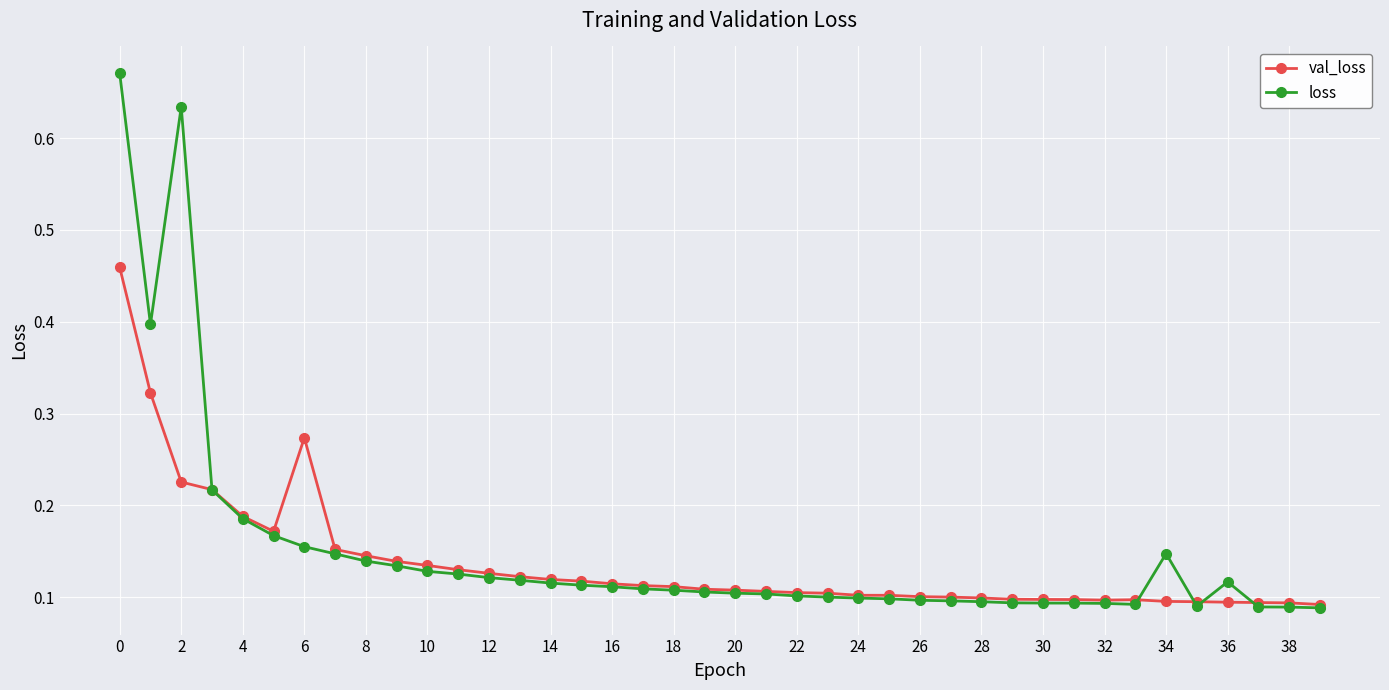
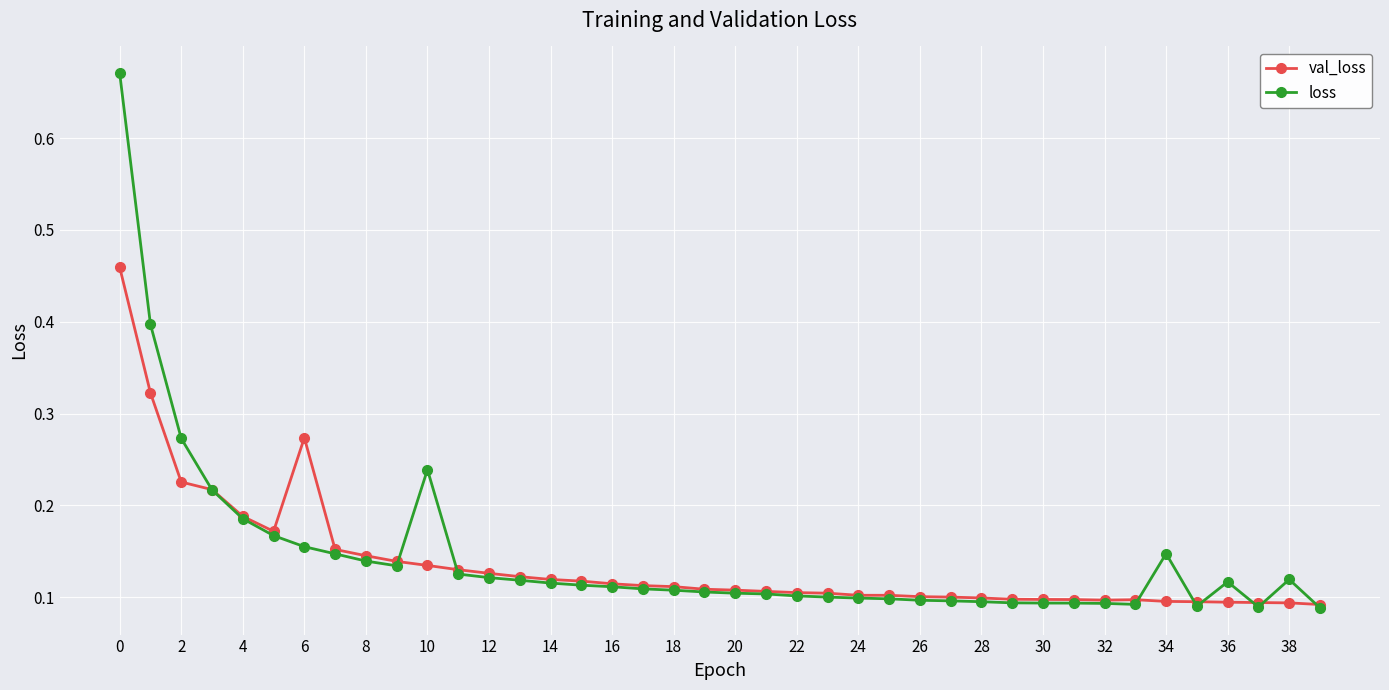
  {
    "val_loss": {
      "0": 0.46,
      "2": 0.23,
      "6": 0.27,
      "8": 0.15,
      "10": 0.13,
      "12": 0.13,
      "14": 0.12,
      "16": 0.11,
      "18": 0.11,
      "20": 0.11,
      "22": 0.11,
      "24": 0.10,
      "26": 0.10,
      "28": 0.10,
      "30": 0.10,
      "32": 0.10,
      "34": 0.10,
      "36": 0.09,
      "38": 0.09
    },
    "loss": {
      "0": 0.67,
-     "2": 0.63,
+     "2": 0.27,
      "6": 0.16,
      "8": 0.14,
-     "10": 0.13,
+     "10": 0.24,
      "12": 0.12,
      "14": 0.12,
      "16": 0.11,
      "18": 0.11,
      "20": 0.10,
      "22": 0.10,
      "24": 0.10,
      "26": 0.10,
      "28": 0.10,
      "30": 0.09,
      "32": 0.09,
      "34": 0.15,
      "36": 0.12,
-     "38": 0.09
+     "38": 0.12
    }
  }
